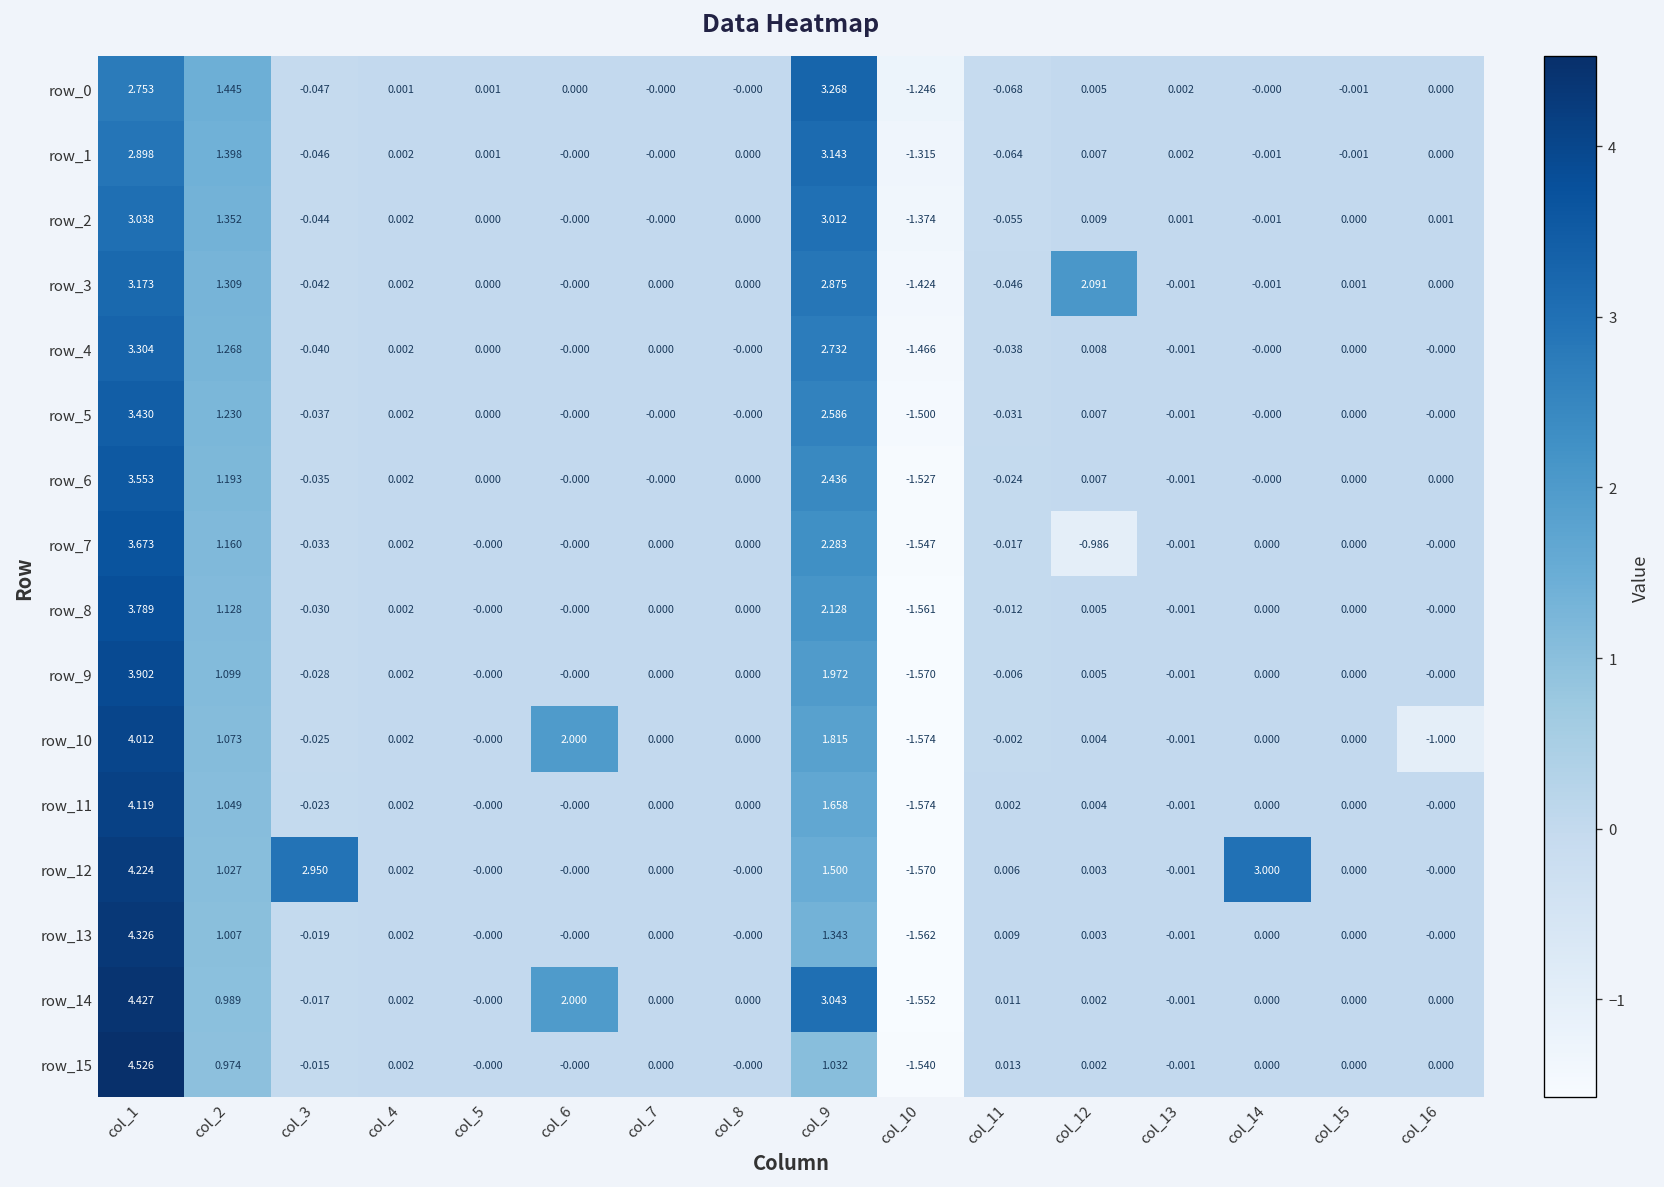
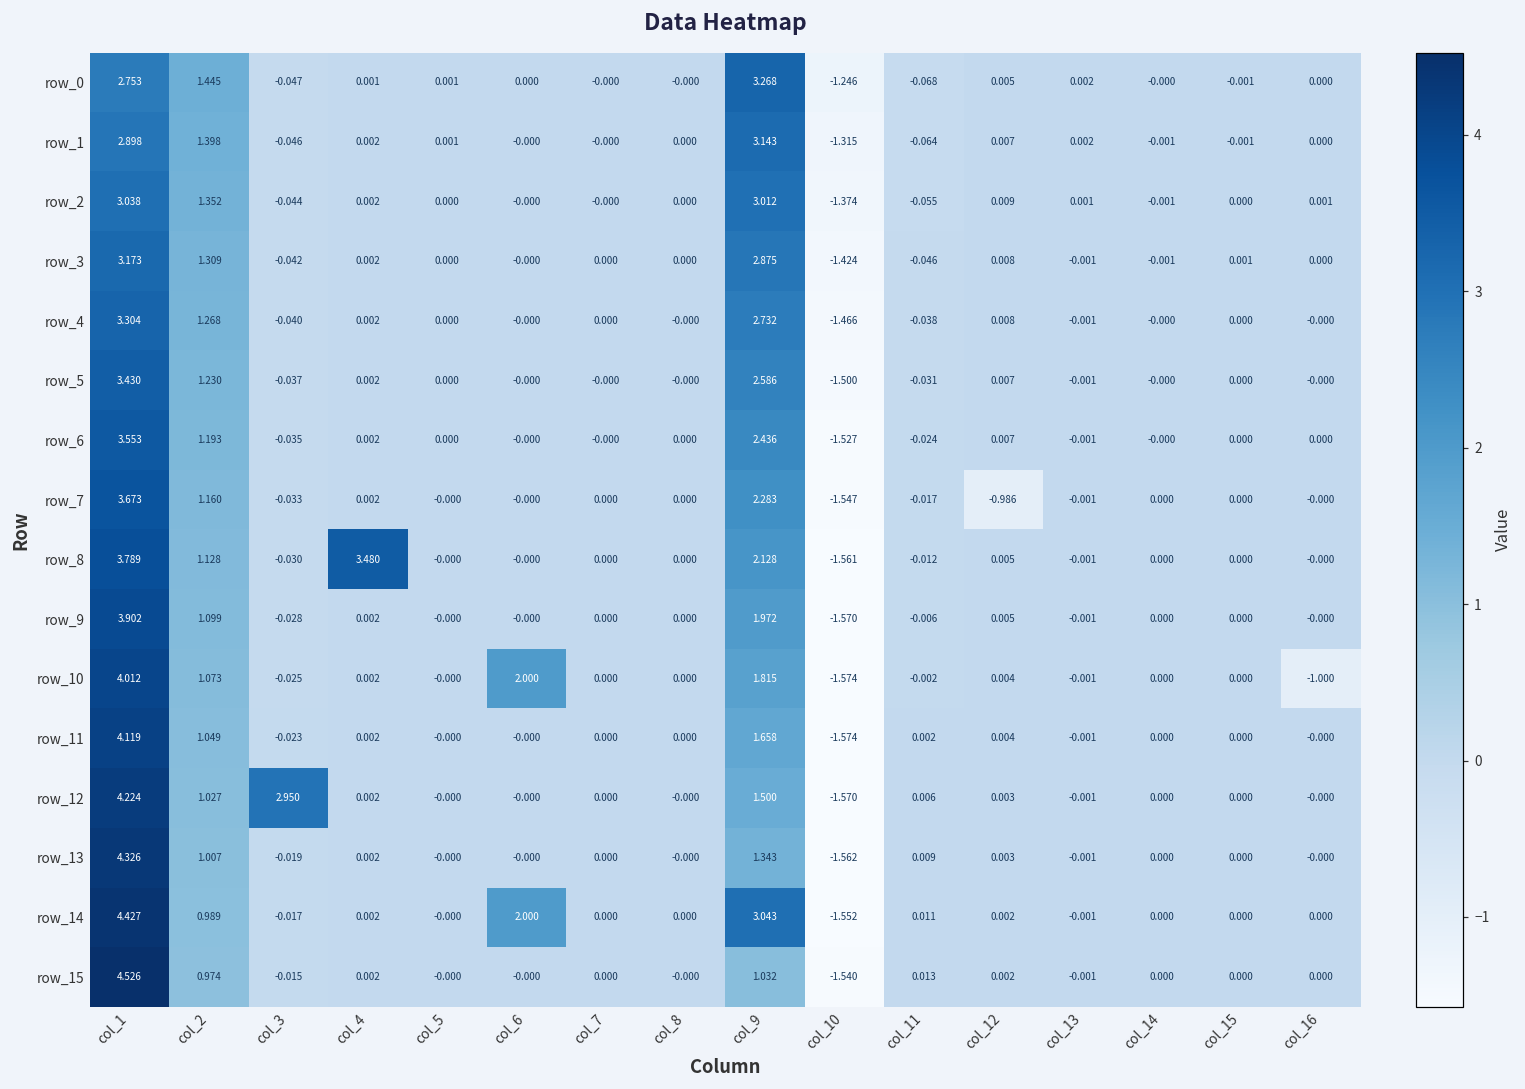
  {
    "row_3": {
      "col_1": 3.173,
      "col_2": 1.309,
      "col_3": -0.042,
      "col_4": 0.002,
      "col_5": 0.000,
      "col_6": -0.000,
      "col_7": 0.000,
      "col_8": 0.000,
      "col_9": 2.875,
      "col_10": -1.424,
      "col_11": -0.046,
-     "col_12": 2.091,
+     "col_12": 0.008,
      "col_13": -0.001,
      "col_14": -0.001,
      "col_15": 0.001,
      "col_16": 0.000
    },
    "row_8": {
      "col_1": 3.789,
      "col_2": 1.128,
      "col_3": -0.030,
-     "col_4": 0.002,
+     "col_4": 3.480,
      "col_5": -0.000,
      "col_6": -0.000,
      "col_7": 0.000,
      "col_8": 0.000,
      "col_9": 2.128,
      "col_10": -1.561,
      "col_11": -0.012,
      "col_12": 0.005,
      "col_13": -0.001,
      "col_14": 0.000,
      "col_15": 0.000,
      "col_16": -0.000
    },
    "row_12": {
      "col_1": 4.224,
      "col_2": 1.027,
      "col_3": 2.950,
      "col_4": 0.002,
      "col_5": -0.000,
      "col_6": -0.000,
      "col_7": 0.000,
      "col_8": -0.000,
      "col_9": 1.500,
      "col_10": -1.570,
      "col_11": 0.006,
      "col_12": 0.003,
      "col_13": -0.001,
-     "col_14": 3.000,
+     "col_14": 0.000,
      "col_15": 0.000,
      "col_16": -0.000
    }
  }
